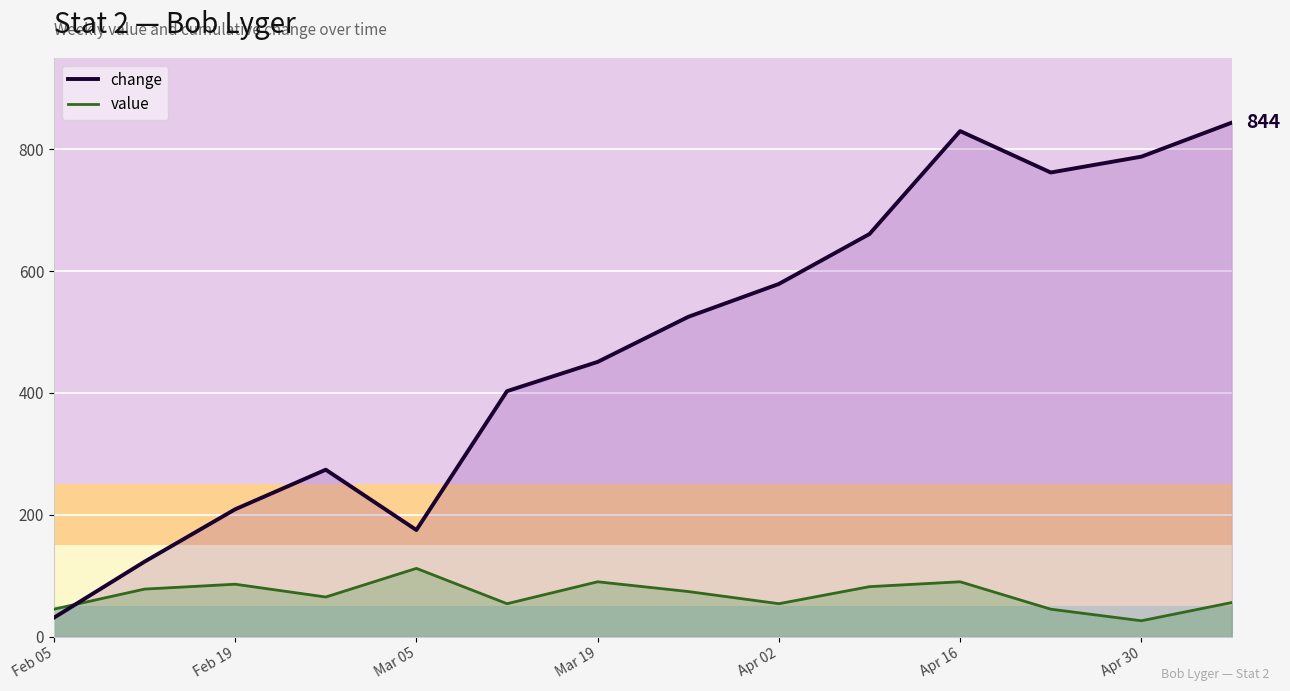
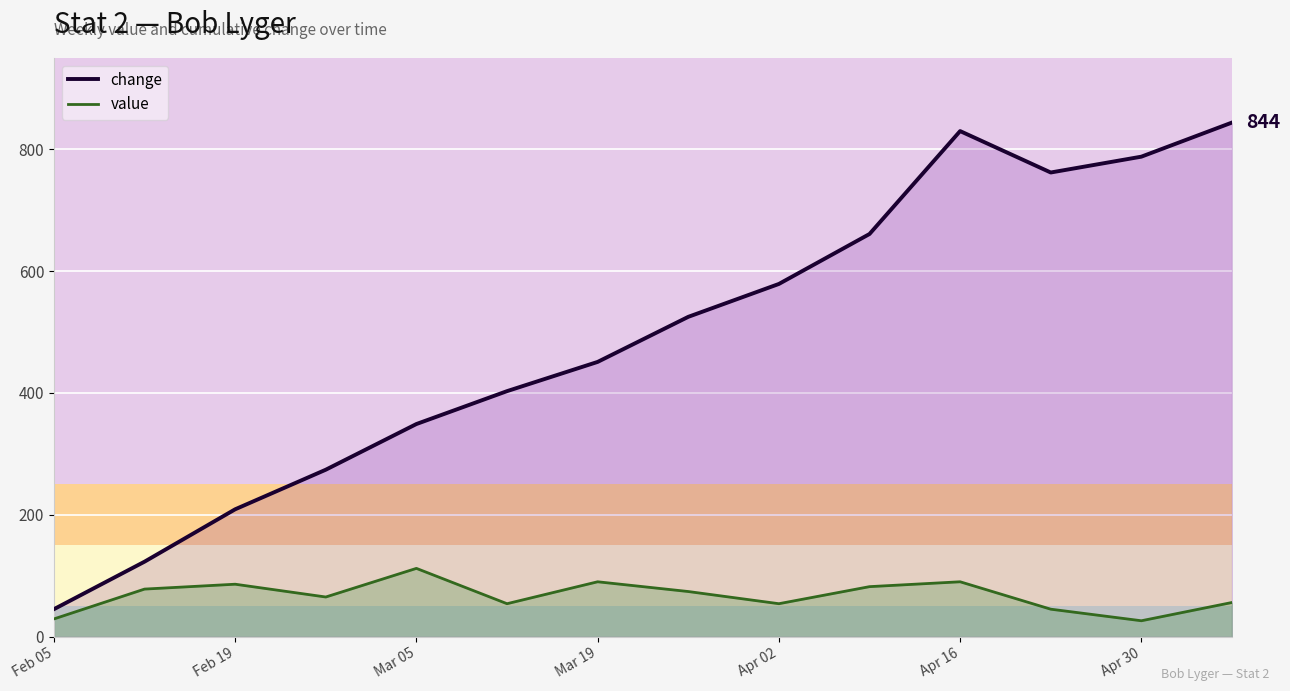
  {
    "change": {
-     "Feb 05": 30,
+     "Feb 05": 50,
      "Feb 19": 210,
-     "Mar 05": 180,
+     "Mar 05": 350,
      "Mar 19": 450,
      "Apr 02": 580,
      "Apr 16": 830,
      "Apr 30": 790
    },
    "value": {
-     "Feb 05": 50,
+     "Feb 05": 30,
      "Feb 19": 90,
      "Mar 05": 110,
      "Mar 19": 90,
      "Apr 02": 50,
      "Apr 16": 90,
      "Apr 30": 30
    }
  }
